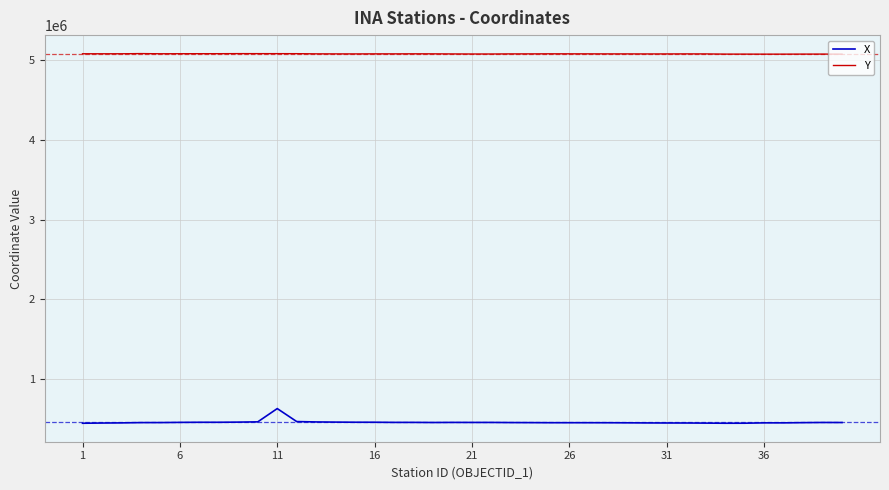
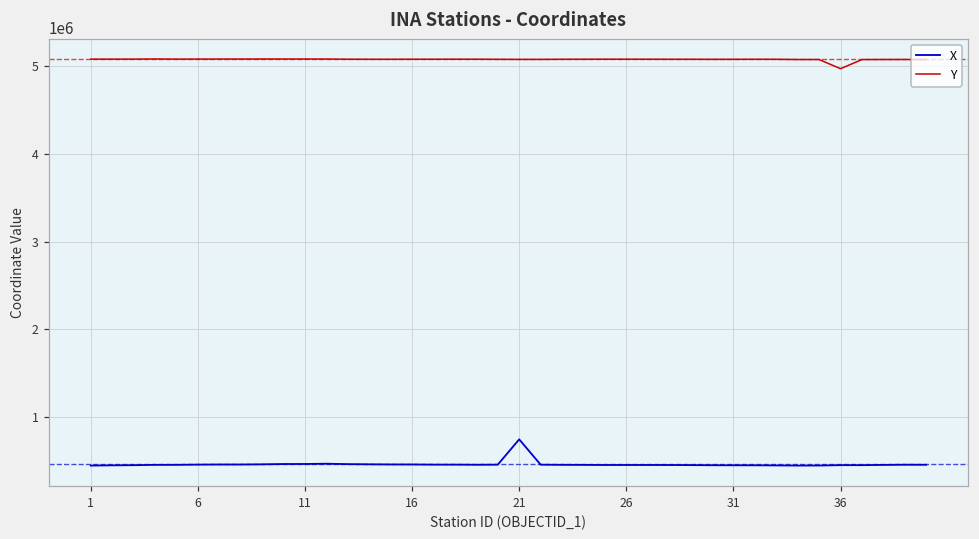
  {
    "X": {
      "1": 500000,
      "6": 500000,
-     "11": 600000,
+     "11": 500000,
      "16": 500000,
-     "21": 500000,
+     "21": 700000,
      "26": 500000,
      "31": 500000,
      "36": 500000
    },
    "Y": {
      "1": 5100000,
      "6": 5100000,
      "11": 5100000,
      "16": 5100000,
      "21": 5100000,
      "26": 5100000,
      "31": 5100000,
-     "36": 5100000
+     "36": 5000000
    }
  }
